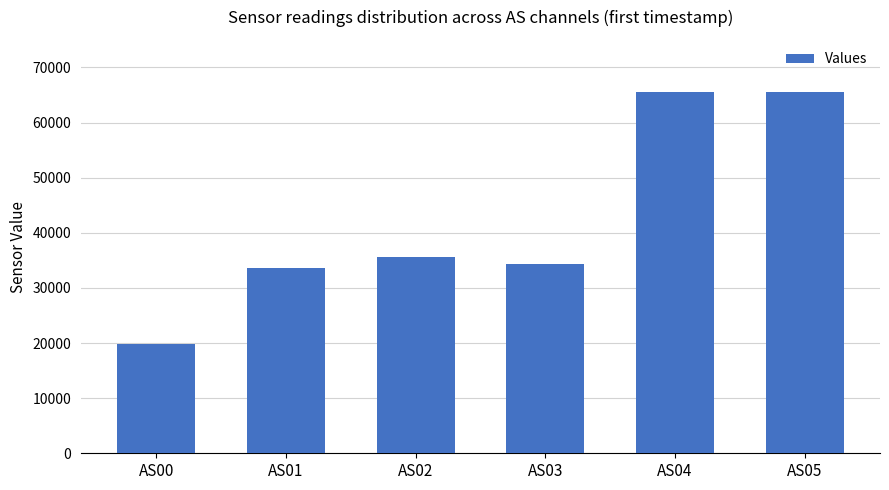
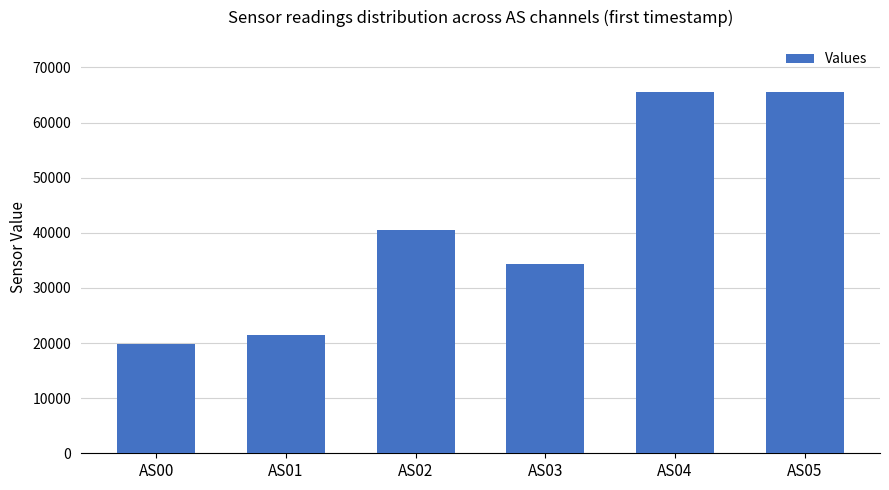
  {
    "AS00": 20000,
-   "AS01": 34000,
-   "AS02": 36000,
+   "AS01": 21000,
+   "AS02": 41000,
    "AS03": 34000,
    "AS04": 66000,
    "AS05": 66000
  }
